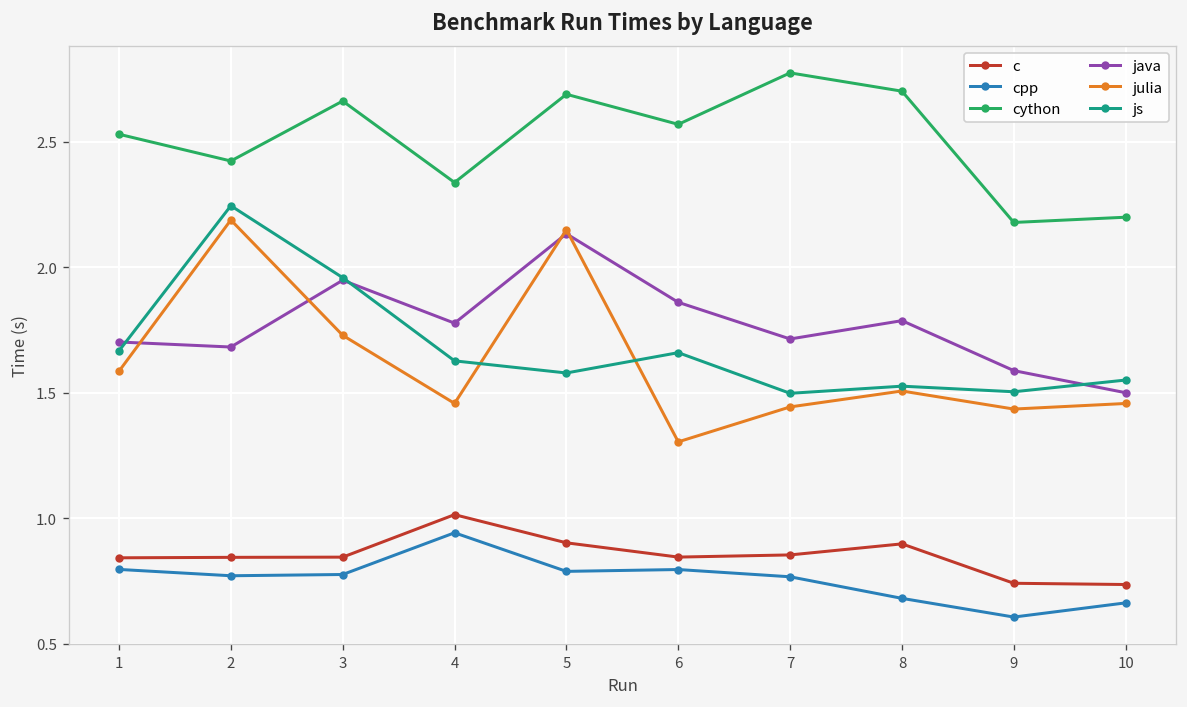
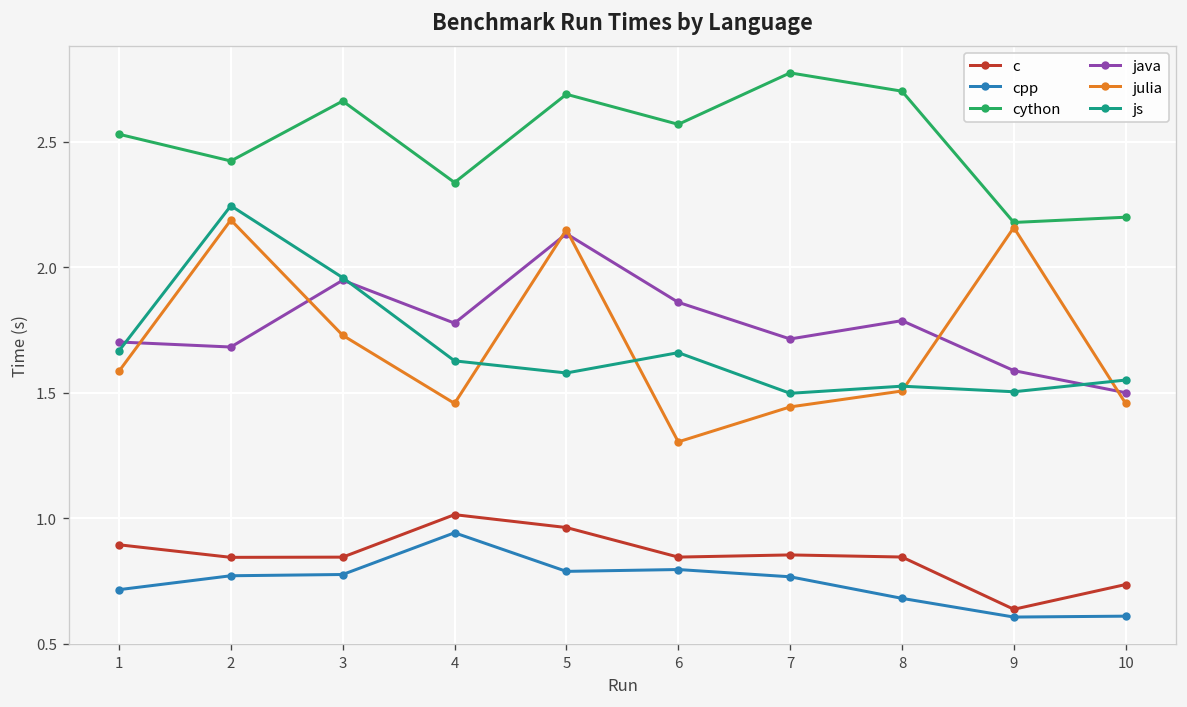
  {
    "c": {
-     "1": 0.84,
+     "1": 0.89,
      "2": 0.84,
      "3": 0.85,
      "4": 1.01,
-     "5": 0.90,
+     "5": 0.96,
      "6": 0.85,
      "7": 0.85,
-     "8": 0.90,
-     "9": 0.74,
+     "8": 0.85,
+     "9": 0.64,
      "10": 0.74
    },
    "cpp": {
-     "1": 0.80,
+     "1": 0.72,
      "2": 0.77,
      "3": 0.78,
      "4": 0.94,
      "5": 0.79,
      "6": 0.80,
      "7": 0.77,
      "8": 0.68,
      "9": 0.61,
-     "10": 0.66
+     "10": 0.61
    },
    "java": {
      "1": 1.70,
      "2": 1.68,
      "4": 1.78,
      "5": 2.13,
      "6": 1.86,
      "7": 1.71,
      "8": 1.79,
      "9": 1.59,
      "10": 1.50
    },
    "julia": {
      "1": 1.59,
      "2": 2.19,
      "3": 1.73,
      "4": 1.46,
      "5": 2.15,
      "6": 1.30,
      "7": 1.44,
      "8": 1.51,
-     "9": 1.43,
+     "9": 2.16,
      "10": 1.46
    }
  }
